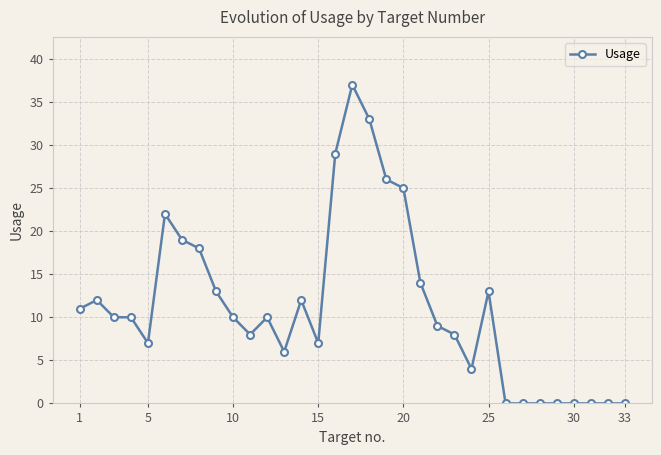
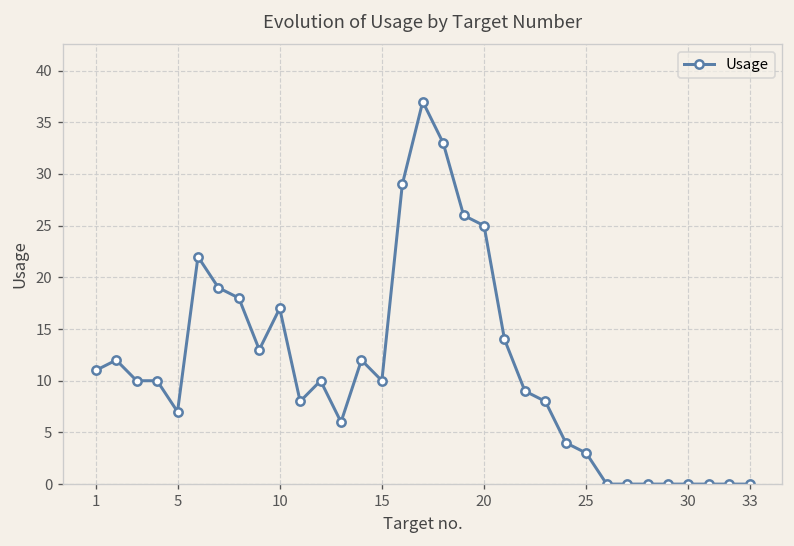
  {
    "1": 11,
    "5": 7,
-   "10": 10,
-   "15": 7,
+   "10": 17,
+   "15": 10,
    "20": 25,
-   "25": 13,
+   "25": 3,
    "30": 0,
    "33": 0
  }
